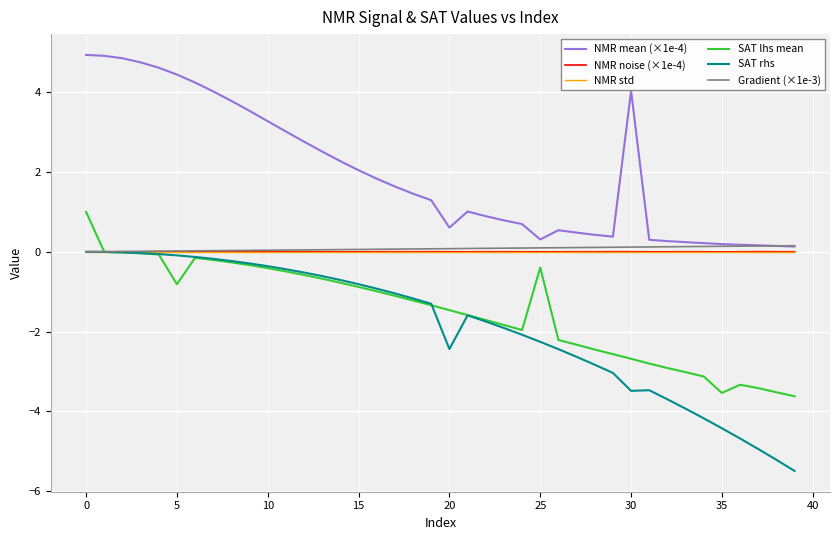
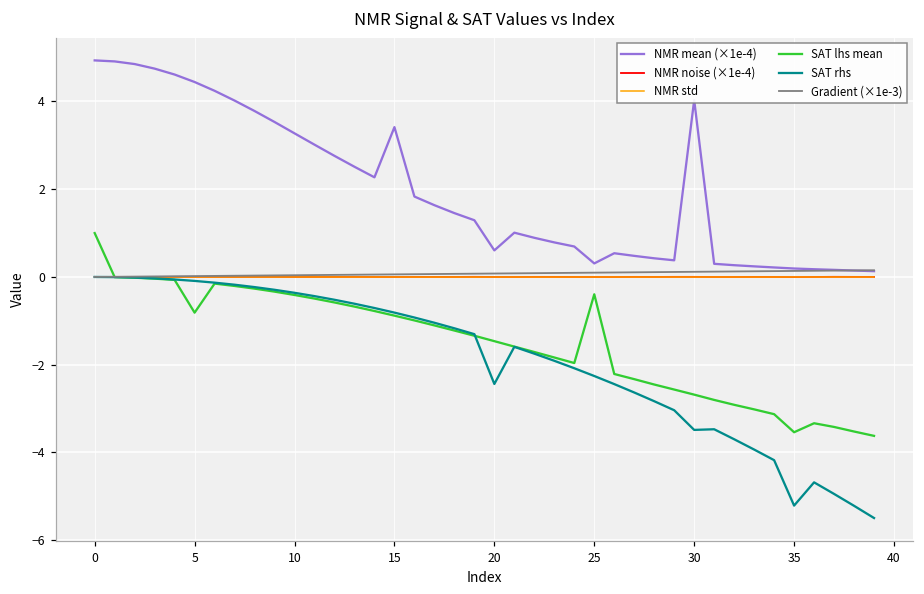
  {
    "NMR mean (×1e-4)": {
      "0": 4.9,
      "5": 4.4,
      "10": 3.3,
-     "15": 2.0,
+     "15": 3.4,
      "20": 0.6,
      "25": 0.3,
      "30": 4.0
    },
    "NMR std": {
      "20": 0.0,
      "25": 0.0,
      "30": 0.0,
      "35": 0.0
    },
    "SAT lhs mean": {
      "0": 1.0,
      "5": -0.8,
      "15": -0.9,
      "20": -1.5,
      "25": -0.4,
      "30": -2.7,
      "35": -3.5
    },
    "SAT rhs": {
      "5": -0.1,
      "15": -0.8,
      "20": -2.4,
      "25": -2.3,
      "30": -3.5,
-     "35": -4.4
+     "35": -5.2
    },
    "Gradient (×1e-3)": {
      "20": 0.1,
      "25": 0.1,
      "30": 0.1
    }
  }
